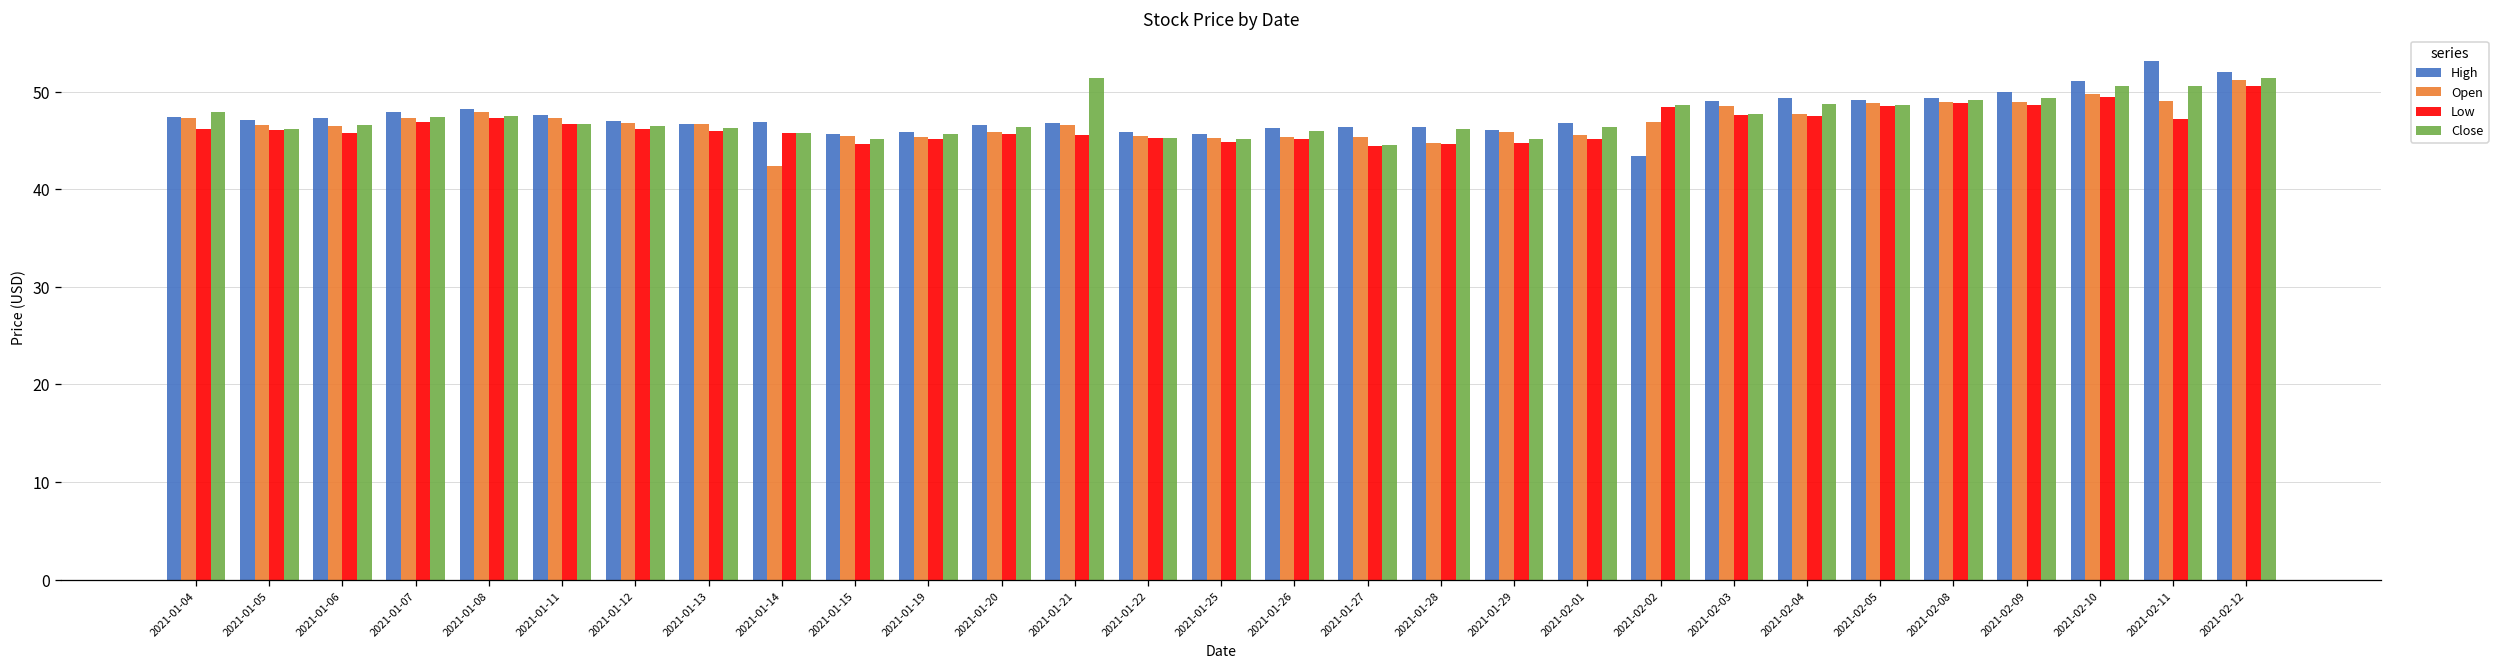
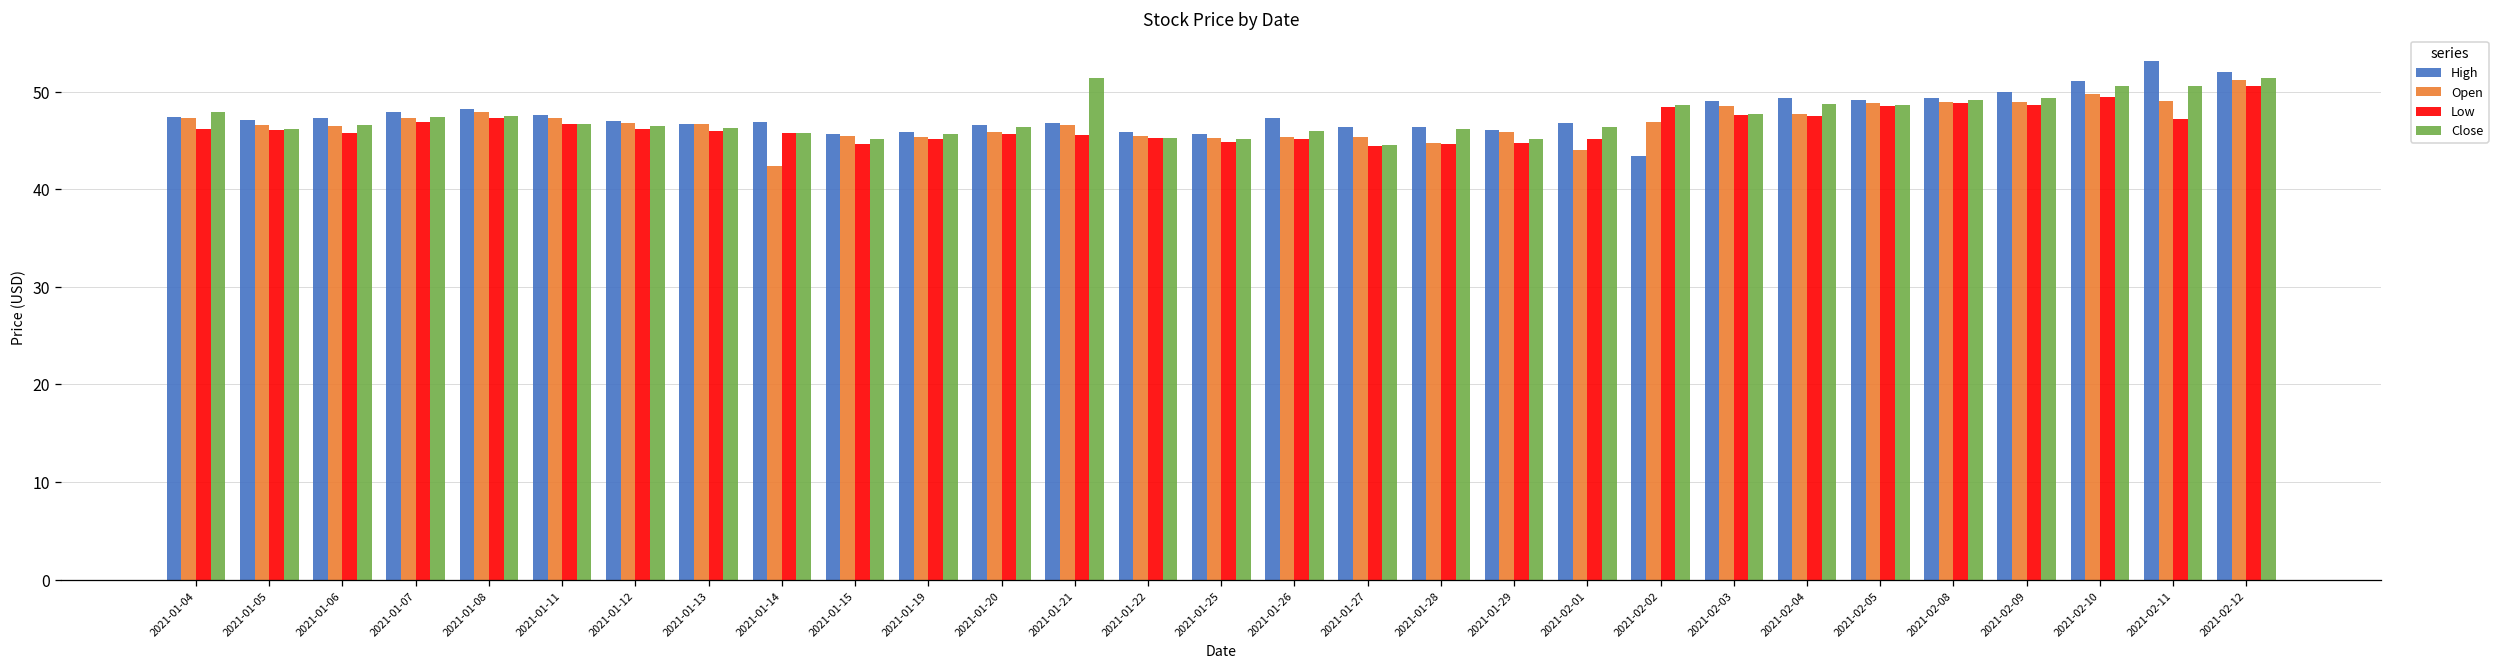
  {
    "High": {
      "2021-01-04": 47,
      "2021-01-05": 47,
      "2021-01-06": 47,
      "2021-01-07": 48,
      "2021-01-08": 48,
      "2021-01-11": 48,
      "2021-01-12": 47,
      "2021-01-13": 47,
      "2021-01-14": 47,
      "2021-01-15": 46,
      "2021-01-19": 46,
      "2021-01-20": 47,
      "2021-01-21": 47,
      "2021-01-22": 46,
      "2021-01-25": 46,
-     "2021-01-26": 46,
+     "2021-01-26": 47,
      "2021-01-27": 46,
      "2021-01-28": 46,
      "2021-01-29": 46,
      "2021-02-01": 47,
      "2021-02-02": 43,
      "2021-02-03": 49,
      "2021-02-04": 49,
      "2021-02-05": 49,
      "2021-02-08": 49,
      "2021-02-09": 50,
      "2021-02-10": 51,
      "2021-02-11": 53,
      "2021-02-12": 52
    },
    "Open": {
      "2021-01-04": 47,
      "2021-01-05": 47,
      "2021-01-06": 47,
      "2021-01-07": 47,
      "2021-01-08": 48,
      "2021-01-11": 47,
      "2021-01-12": 47,
      "2021-01-13": 47,
      "2021-01-14": 42,
      "2021-01-15": 45,
      "2021-01-19": 45,
      "2021-01-20": 46,
      "2021-01-21": 47,
      "2021-01-22": 46,
      "2021-01-25": 45,
      "2021-01-26": 45,
      "2021-01-27": 45,
      "2021-01-28": 45,
      "2021-01-29": 46,
-     "2021-02-01": 46,
+     "2021-02-01": 44,
      "2021-02-02": 47,
      "2021-02-03": 49,
      "2021-02-04": 48,
      "2021-02-05": 49,
      "2021-02-08": 49,
      "2021-02-09": 49,
      "2021-02-10": 50,
      "2021-02-11": 49,
      "2021-02-12": 51
    },
    "Low": {
      "2021-01-04": 46,
      "2021-01-05": 46,
      "2021-01-06": 46,
      "2021-01-07": 47,
      "2021-01-08": 47,
      "2021-01-11": 47,
      "2021-01-12": 46,
      "2021-01-13": 46,
      "2021-01-14": 46,
      "2021-01-15": 45,
      "2021-01-19": 45,
      "2021-01-20": 46,
      "2021-01-21": 46,
      "2021-01-22": 45,
      "2021-01-25": 45,
      "2021-01-26": 45,
      "2021-01-27": 44,
      "2021-01-28": 45,
      "2021-01-29": 45,
      "2021-02-01": 45,
      "2021-02-02": 48,
      "2021-02-03": 48,
      "2021-02-04": 48,
      "2021-02-05": 49,
      "2021-02-08": 49,
      "2021-02-09": 49,
      "2021-02-10": 49,
      "2021-02-11": 47,
      "2021-02-12": 51
    },
    "Close": {
      "2021-01-04": 48,
      "2021-01-05": 46,
      "2021-01-06": 47,
      "2021-01-07": 47,
      "2021-01-08": 48,
      "2021-01-11": 47,
      "2021-01-12": 47,
      "2021-01-13": 46,
      "2021-01-14": 46,
      "2021-01-15": 45,
      "2021-01-19": 46,
      "2021-01-20": 46,
      "2021-01-21": 51,
      "2021-01-22": 45,
      "2021-01-25": 45,
      "2021-01-26": 46,
      "2021-01-27": 45,
      "2021-01-28": 46,
      "2021-01-29": 45,
      "2021-02-01": 46,
      "2021-02-02": 49,
      "2021-02-03": 48,
      "2021-02-04": 49,
      "2021-02-05": 49,
      "2021-02-08": 49,
      "2021-02-09": 49,
      "2021-02-10": 51,
      "2021-02-11": 51,
      "2021-02-12": 51
    }
  }
